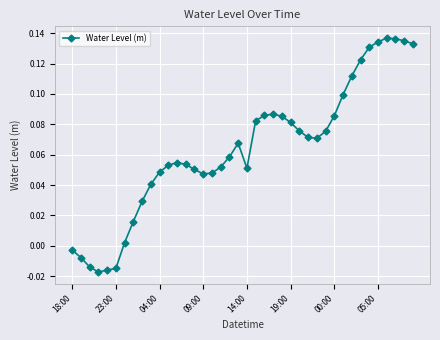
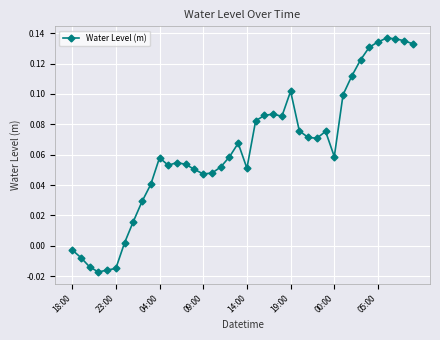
  {
    "18:00": -0.003,
    "23:00": -0.015,
-   "04:00": 0.048,
+   "04:00": 0.058,
    "09:00": 0.047,
    "14:00": 0.051,
-   "19:00": 0.081,
-   "00:00": 0.086,
+   "19:00": 0.102,
+   "00:00": 0.059,
    "05:00": 0.134
  }
